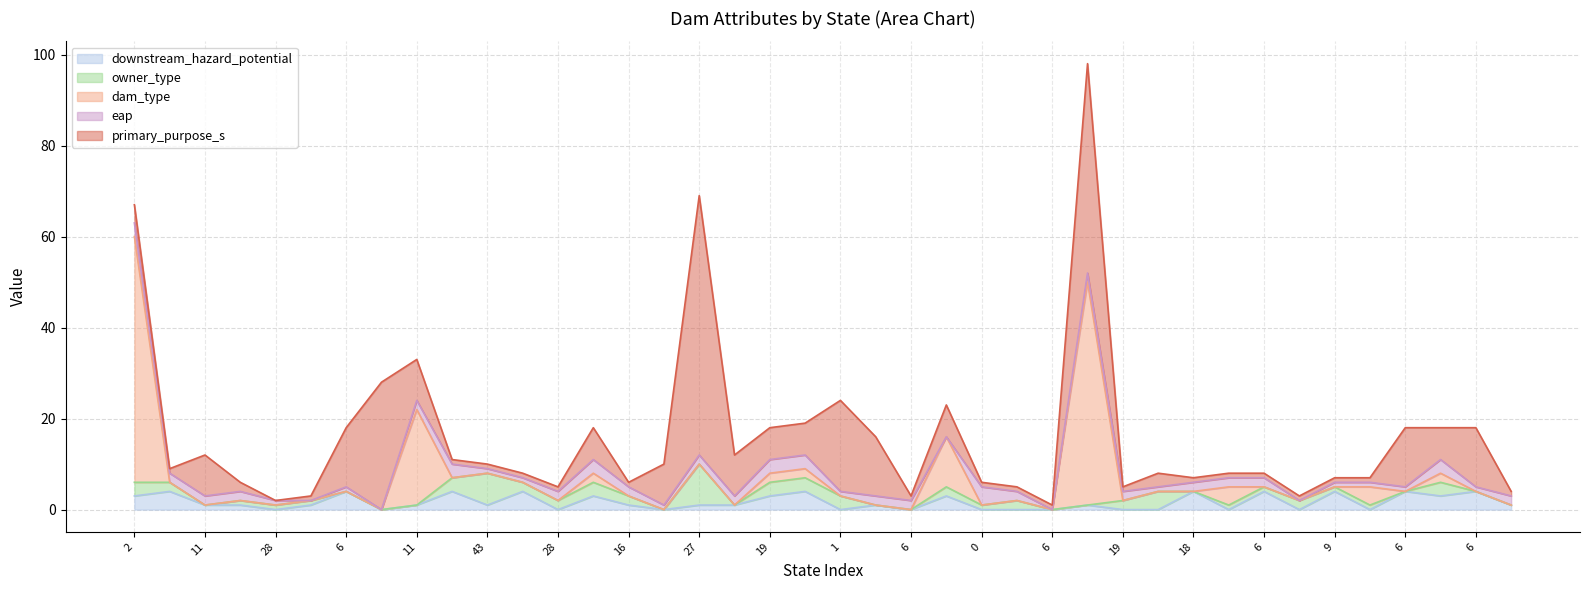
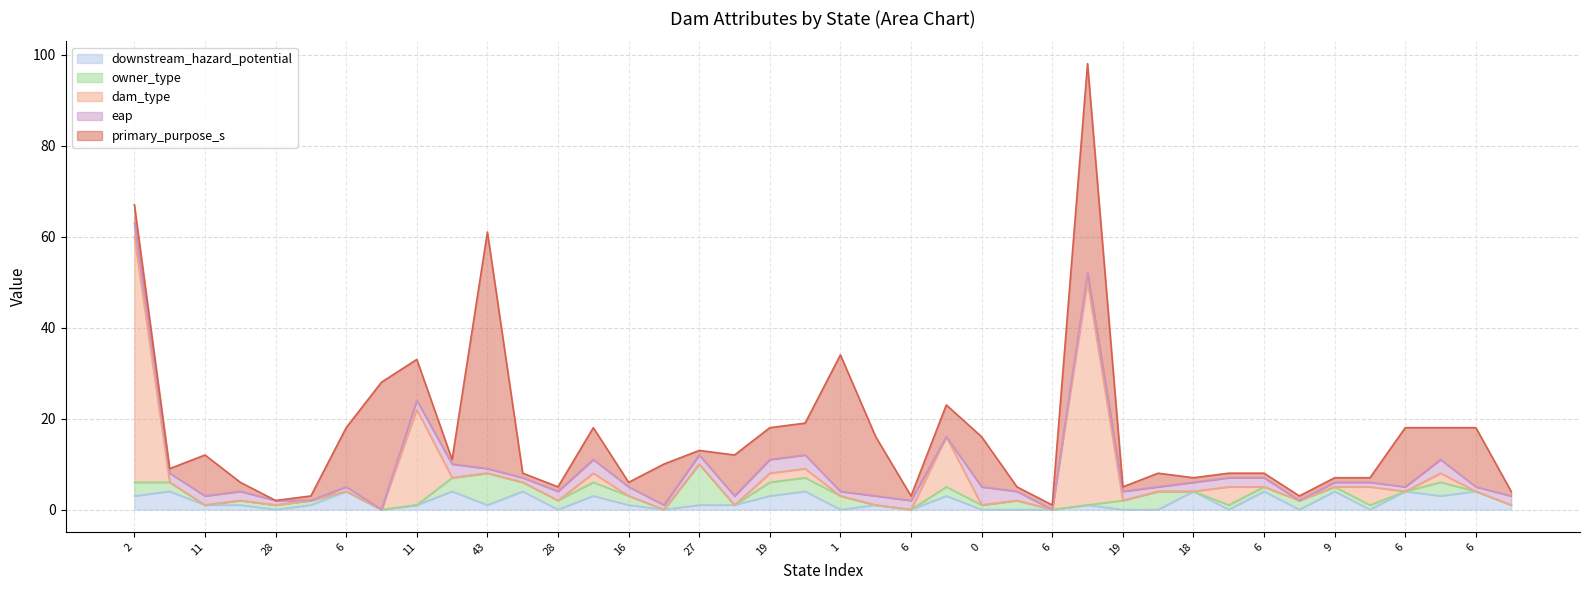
  {
    "owner_type": {
      "2": 3
    },
    "dam_type": {
      "2": 54
    },
    "primary_purpose_s": {
      "2": 4,
-     "43": 1,
-     "27": 57,
-     "1": 20,
-     "0": 1
+     "43": 52,
+     "27": 1,
+     "1": 30,
+     "0": 11
    }
  }
